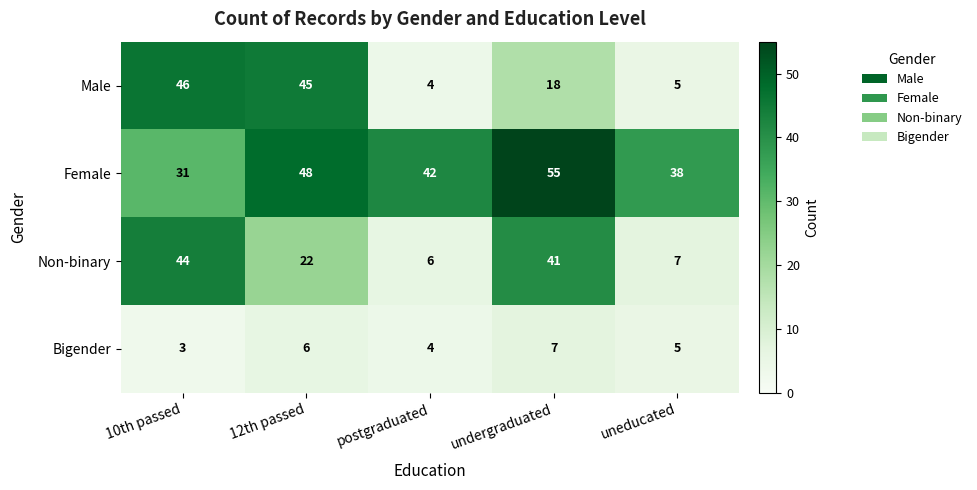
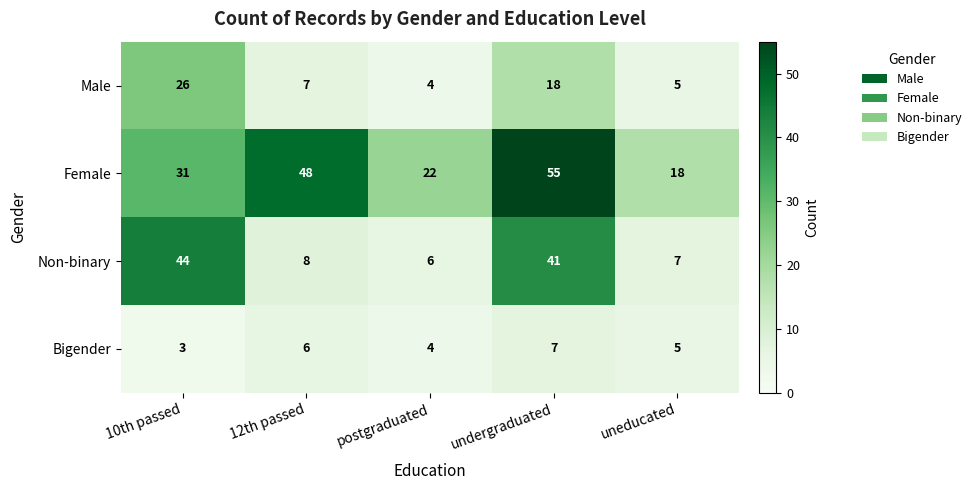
  {
    "Male": {
-     "10th passed": 46,
-     "12th passed": 45,
+     "10th passed": 26,
+     "12th passed": 7,
      "postgraduated": 4,
      "undergraduated": 18,
      "uneducated": 5
    },
    "Female": {
      "10th passed": 31,
      "12th passed": 48,
-     "postgraduated": 42,
+     "postgraduated": 22,
      "undergraduated": 55,
-     "uneducated": 38
+     "uneducated": 18
    },
    "Non-binary": {
      "10th passed": 44,
-     "12th passed": 22,
+     "12th passed": 8,
      "postgraduated": 6,
      "undergraduated": 41,
      "uneducated": 7
    },
    "Bigender": {
      "10th passed": 3,
      "12th passed": 6,
      "postgraduated": 4,
      "undergraduated": 7,
      "uneducated": 5
    }
  }
